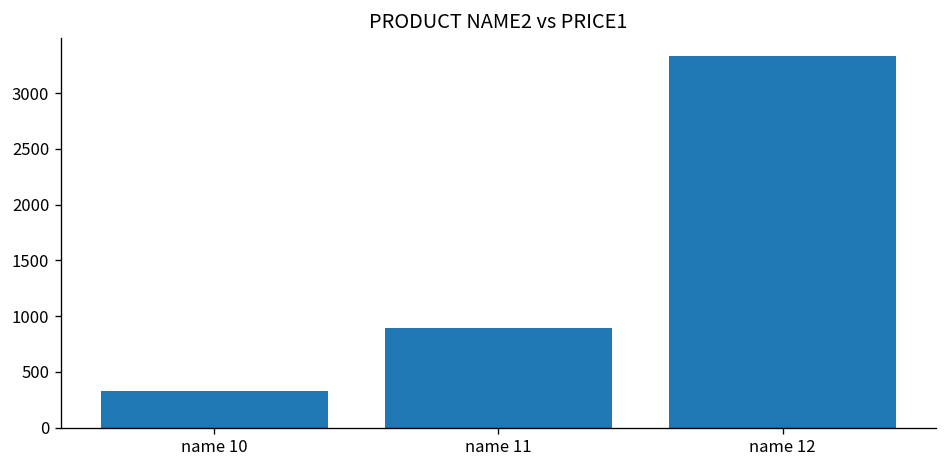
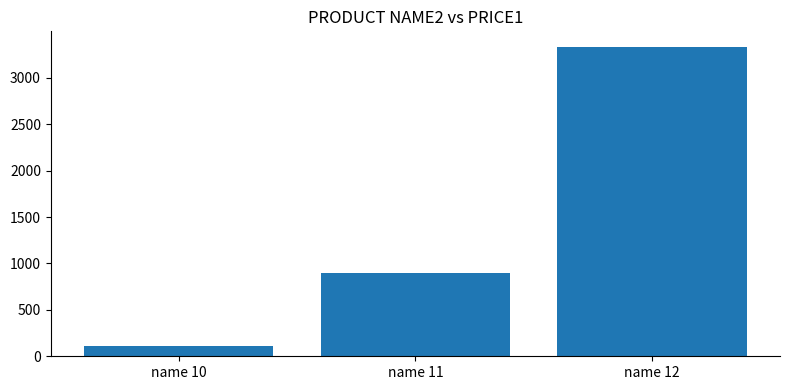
  {
-   "name 10": 300,
+   "name 10": 100,
    "name 11": 900,
    "name 12": 3300
  }
